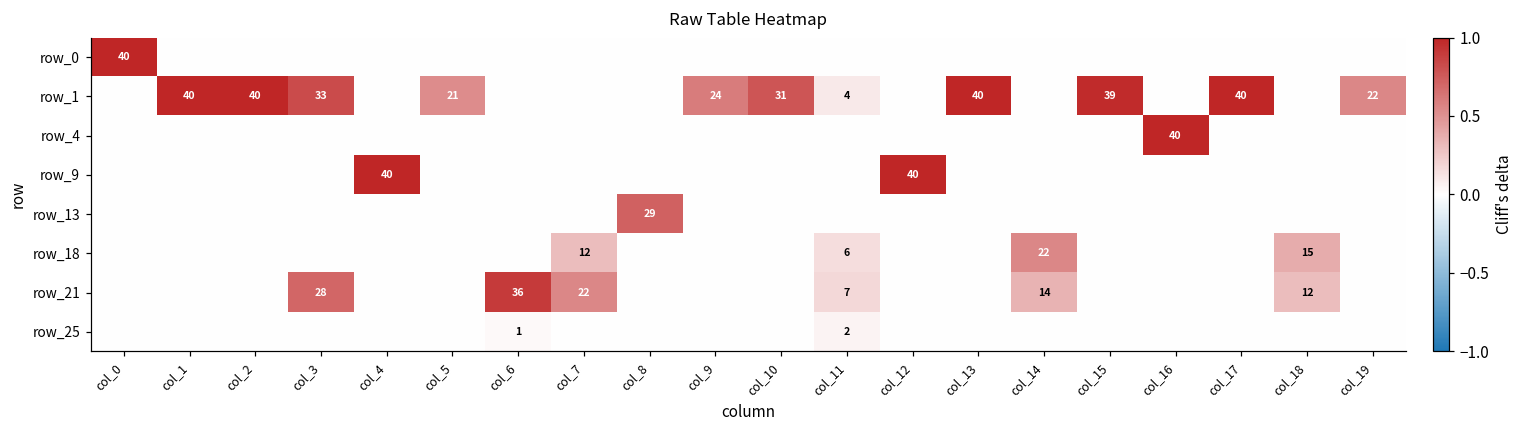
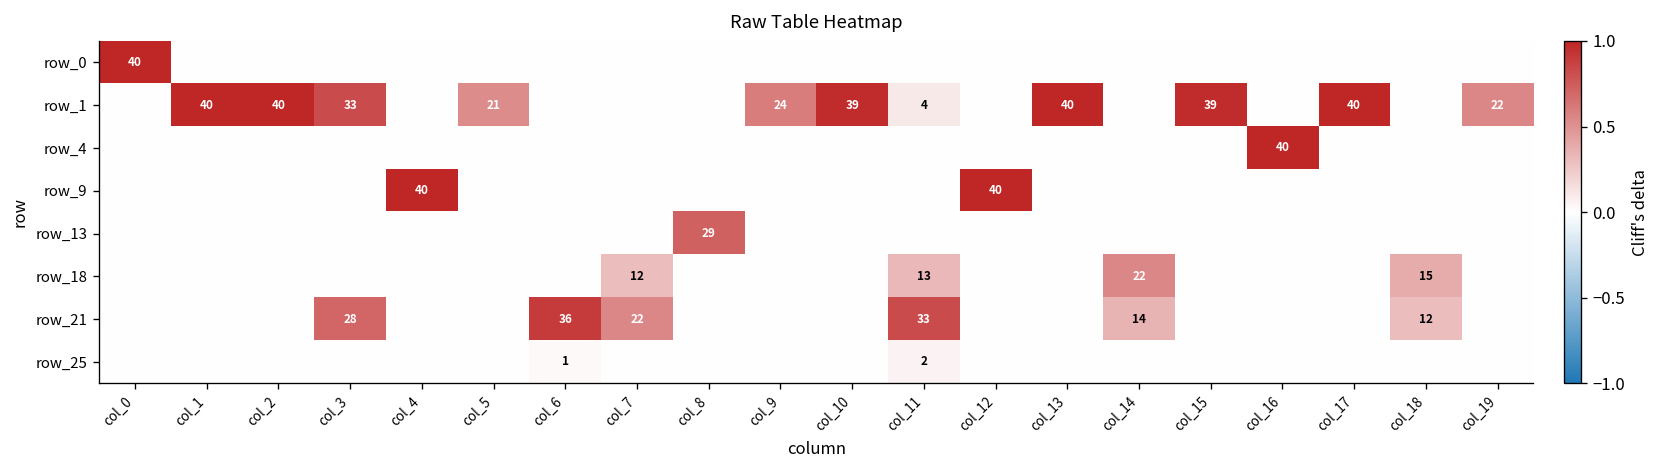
  {
    "row_0": {
      "col_0": 40
    },
    "row_1": {
      "col_1": 40,
      "col_2": 40,
      "col_3": 33,
      "col_5": 21,
      "col_9": 24,
-     "col_10": 31,
+     "col_10": 39,
      "col_11": 4,
      "col_13": 40,
      "col_15": 39,
      "col_17": 40,
      "col_19": 22
    },
    "row_4": {
      "col_16": 40
    },
    "row_9": {
      "col_4": 40,
      "col_12": 40
    },
    "row_13": {
      "col_8": 29
    },
    "row_18": {
      "col_7": 12,
-     "col_11": 6,
+     "col_11": 13,
      "col_14": 22,
      "col_18": 15
    },
    "row_21": {
      "col_3": 28,
      "col_6": 36,
      "col_7": 22,
-     "col_11": 7,
+     "col_11": 33,
      "col_14": 14,
      "col_18": 12
    },
    "row_25": {
      "col_6": 1,
      "col_11": 2
    }
  }
